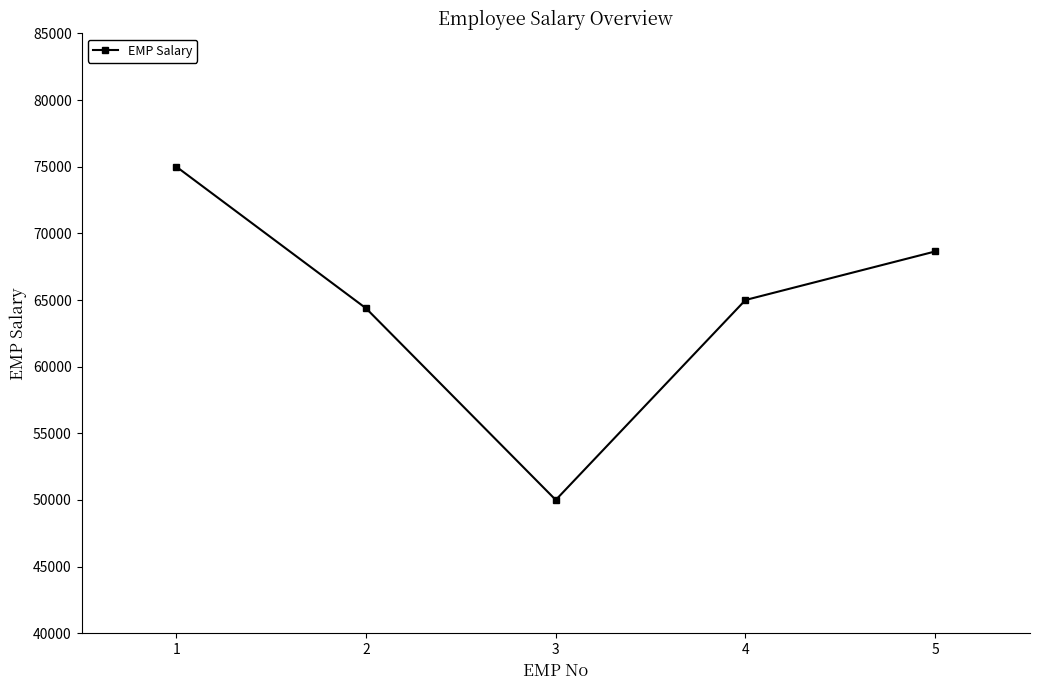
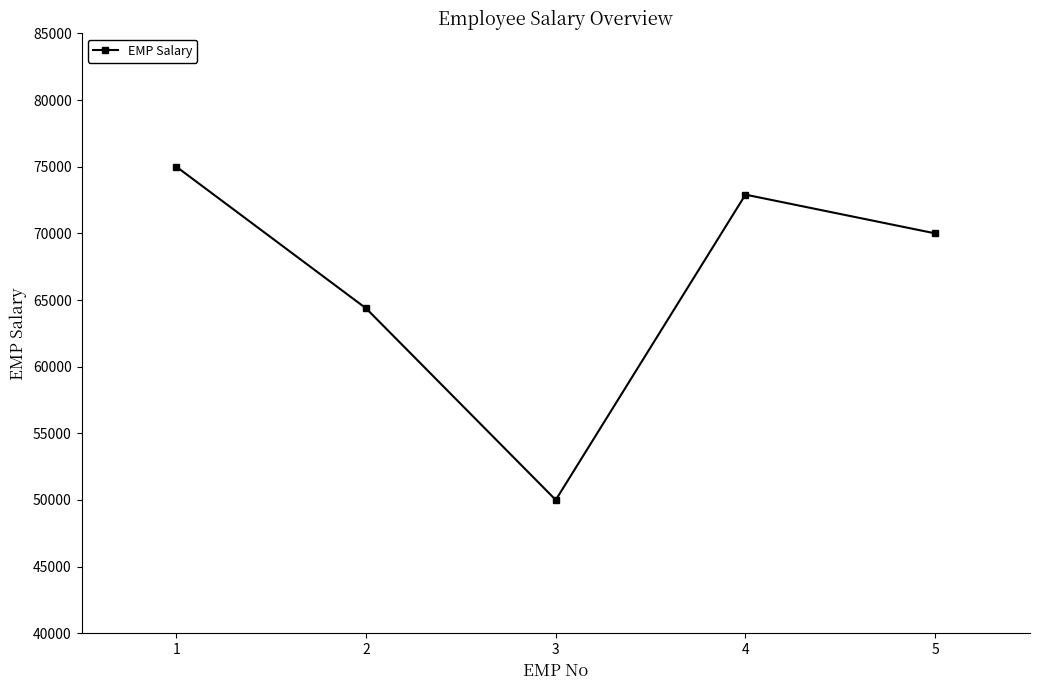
  {
    "1": 75000,
    "2": 64400,
    "3": 50000,
-   "4": 65000,
-   "5": 68600
+   "4": 72900,
+   "5": 70000
  }
